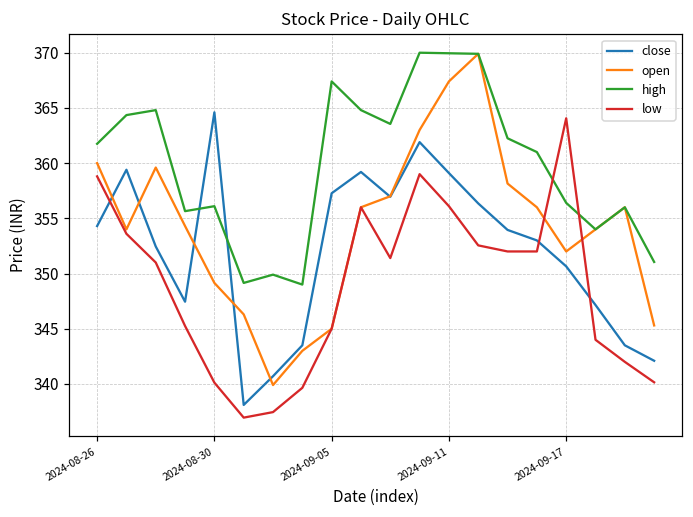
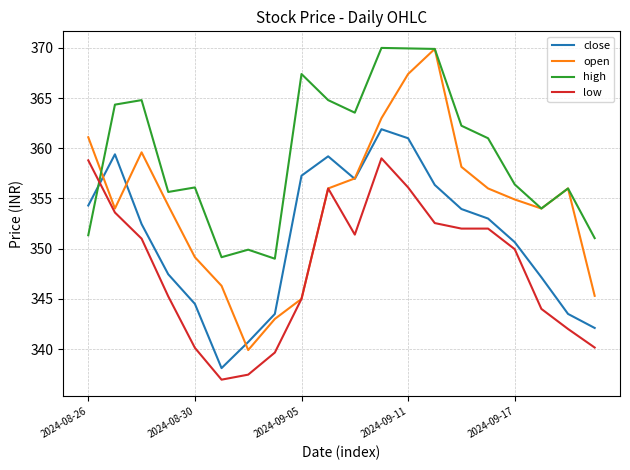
  {
    "close": {
      "2024-08-26": 354.3,
-     "2024-08-30": 364.6,
+     "2024-08-30": 344.5,
      "2024-09-05": 357.3,
-     "2024-09-11": 359.1,
+     "2024-09-11": 361.0,
      "2024-09-17": 350.7
    },
    "open": {
-     "2024-08-26": 360.0,
+     "2024-08-26": 361.1,
      "2024-08-30": 349.2,
      "2024-09-11": 367.4,
-     "2024-09-17": 352.0
+     "2024-09-17": 354.9
    },
    "high": {
-     "2024-08-26": 361.8,
+     "2024-08-26": 351.3,
      "2024-08-30": 356.1,
      "2024-09-05": 367.4,
      "2024-09-11": 370.0,
      "2024-09-17": 356.4
    },
    "low": {
      "2024-08-26": 358.8,
      "2024-08-30": 340.1,
      "2024-09-11": 356.1,
-     "2024-09-17": 364.1
+     "2024-09-17": 350.0
    }
  }
